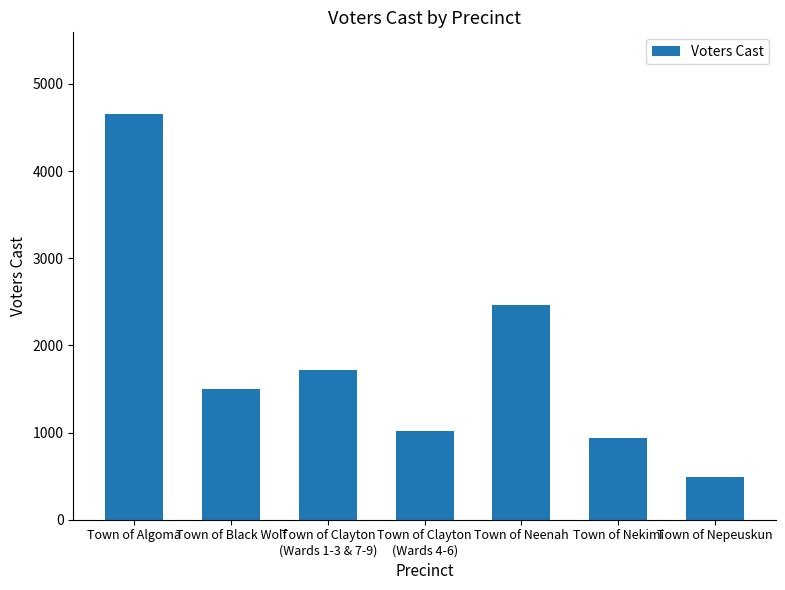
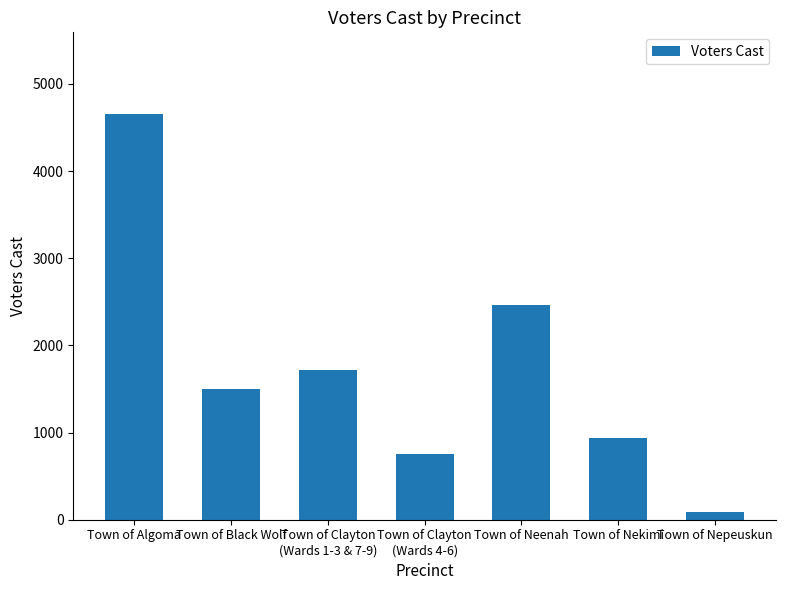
  {
    "Town of Algoma": 4700,
    "Town of Black Wolf": 1500,
    "Town of Clayton (Wards 1-3 & 7-9)": 1700,
-   "Town of Clayton (Wards 4-6)": 1000,
+   "Town of Clayton (Wards 4-6)": 800,
    "Town of Neenah": 2500,
    "Town of Nekimi": 900,
-   "Town of Nepeuskun": 500
+   "Town of Nepeuskun": 100
  }
